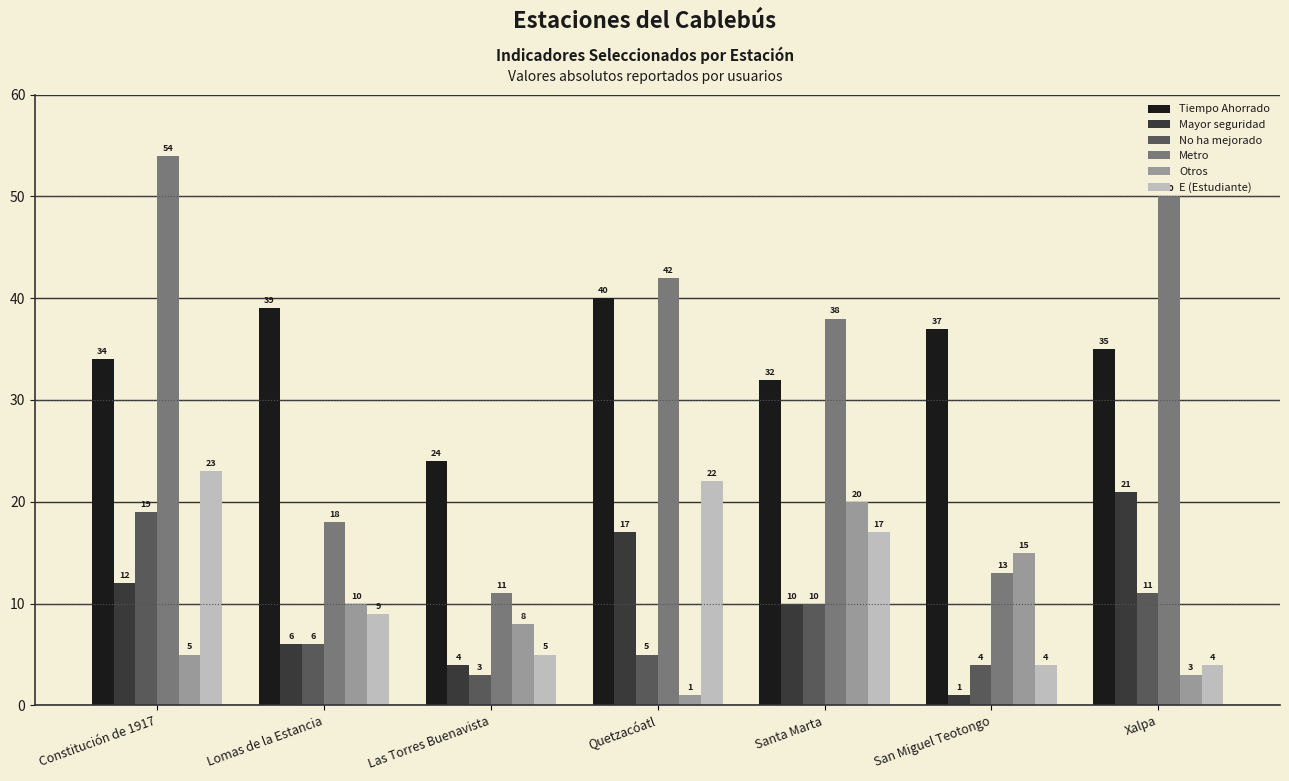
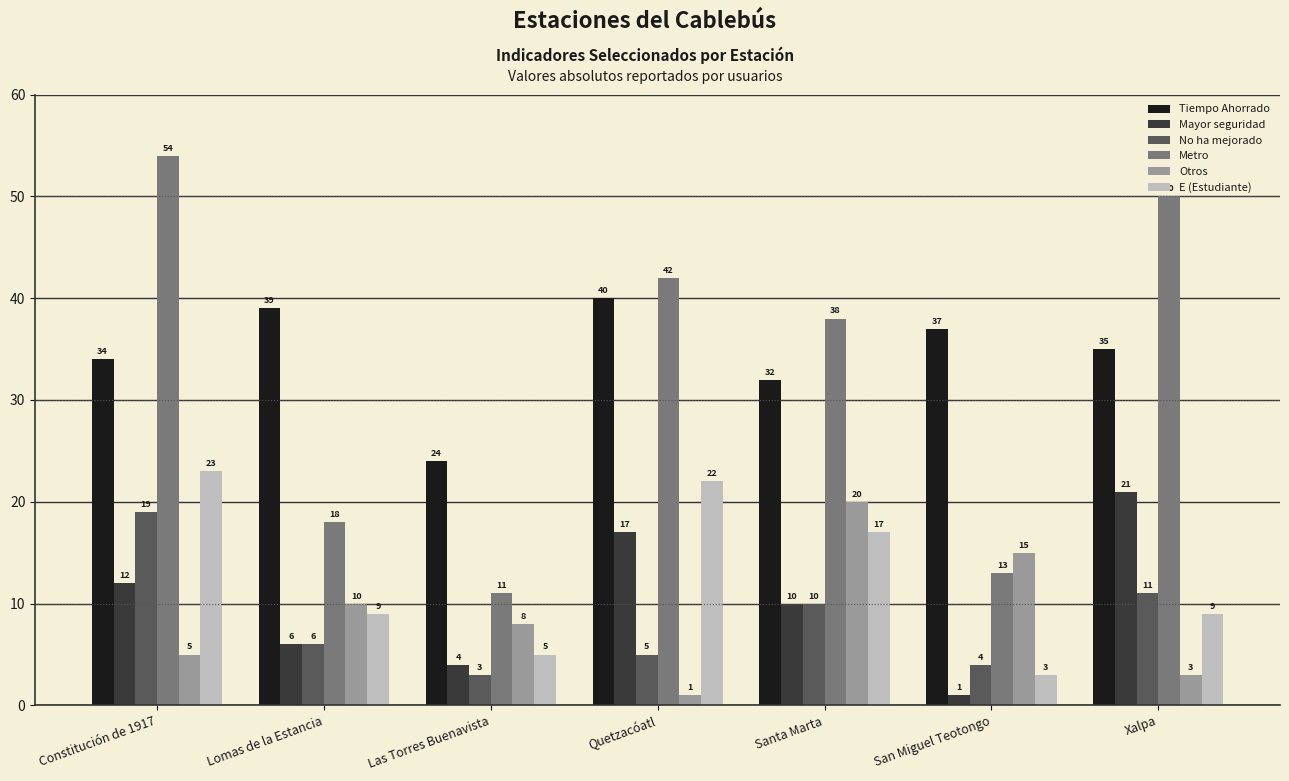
  {
    "E (Estudiante)": {
      "Constitución de 1917": 23,
      "Lomas de la Estancia": 9,
      "Las Torres Buenavista": 5,
      "Quetzacóatl": 22,
      "Santa Marta": 17,
-     "San Miguel Teotongo": 4,
-     "Xalpa": 4
+     "San Miguel Teotongo": 3,
+     "Xalpa": 9
    }
  }
